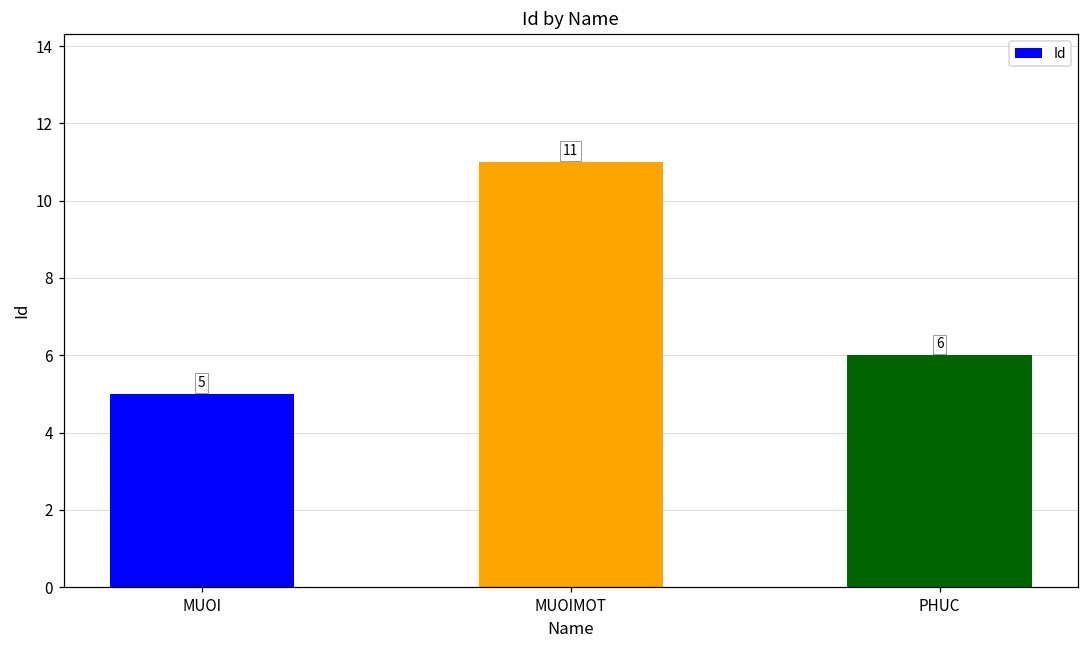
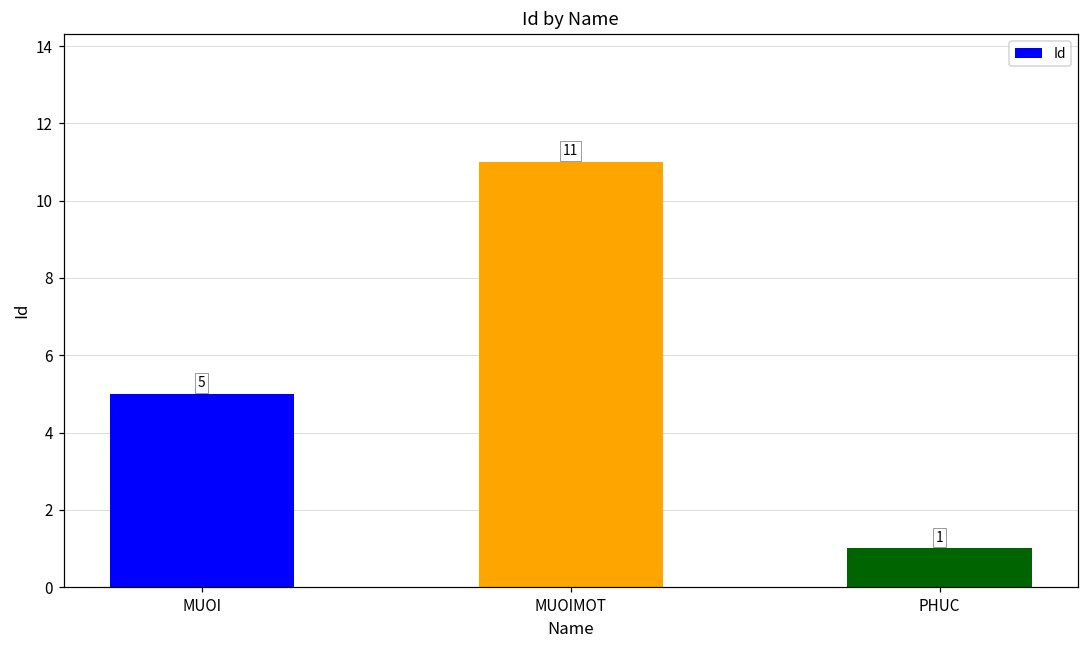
  {
-   "PHUC": 6
+   "PHUC": 1
  }
